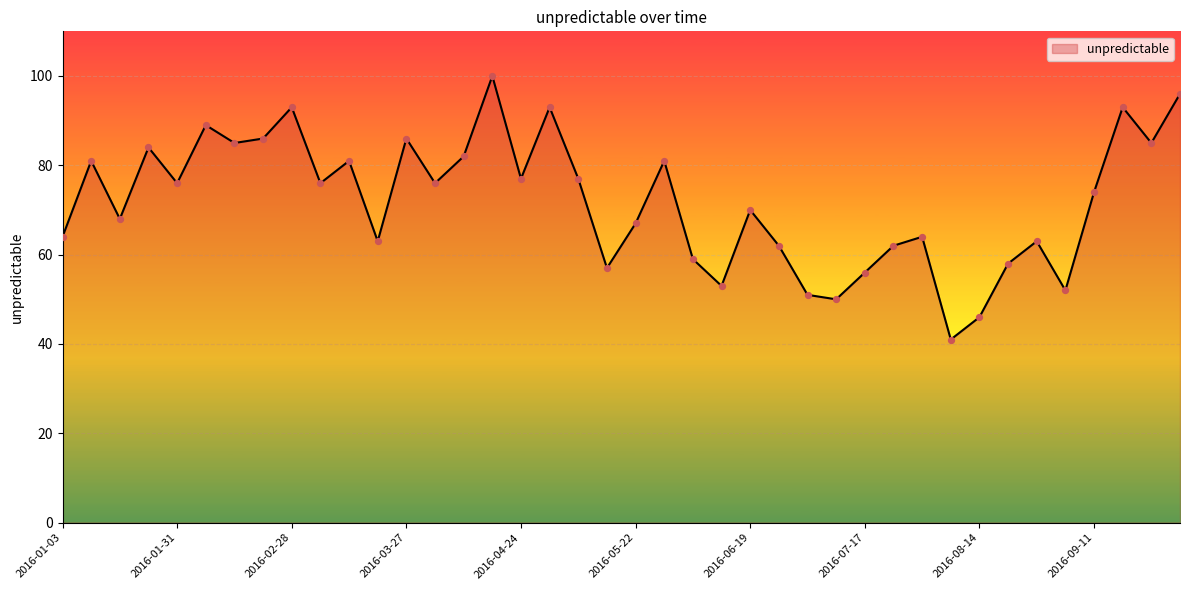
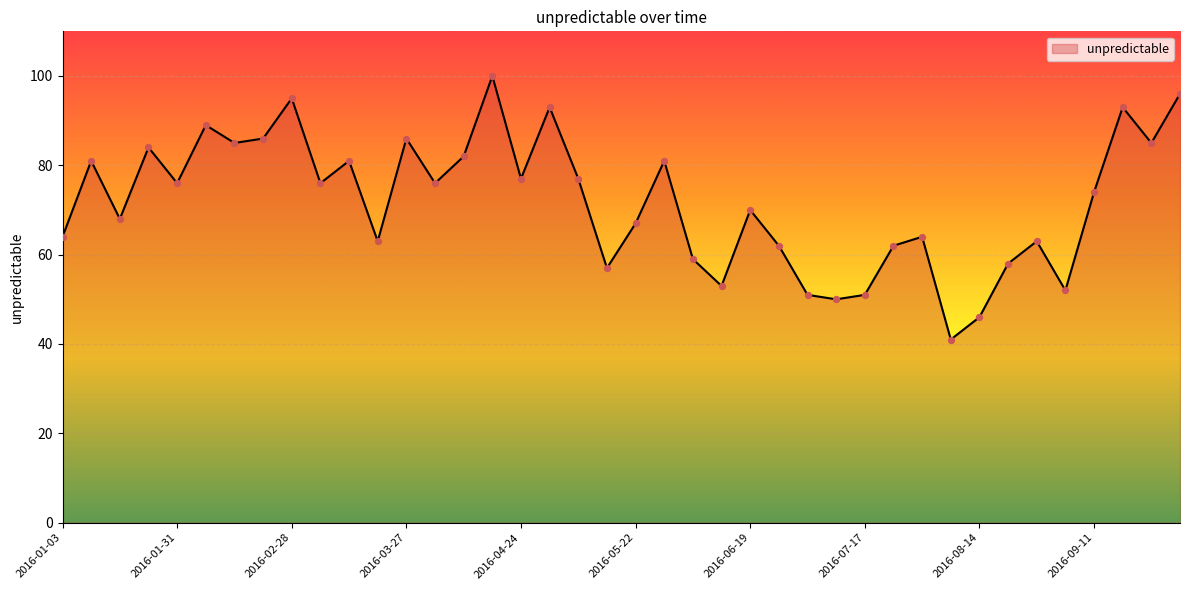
  {
    "2016-01-03": 64,
    "2016-01-31": 76,
-   "2016-02-28": 93,
+   "2016-02-28": 95,
    "2016-03-27": 86,
    "2016-04-24": 77,
    "2016-05-22": 67,
    "2016-06-19": 70,
-   "2016-07-17": 56,
+   "2016-07-17": 51,
    "2016-08-14": 46,
    "2016-09-11": 74
  }
